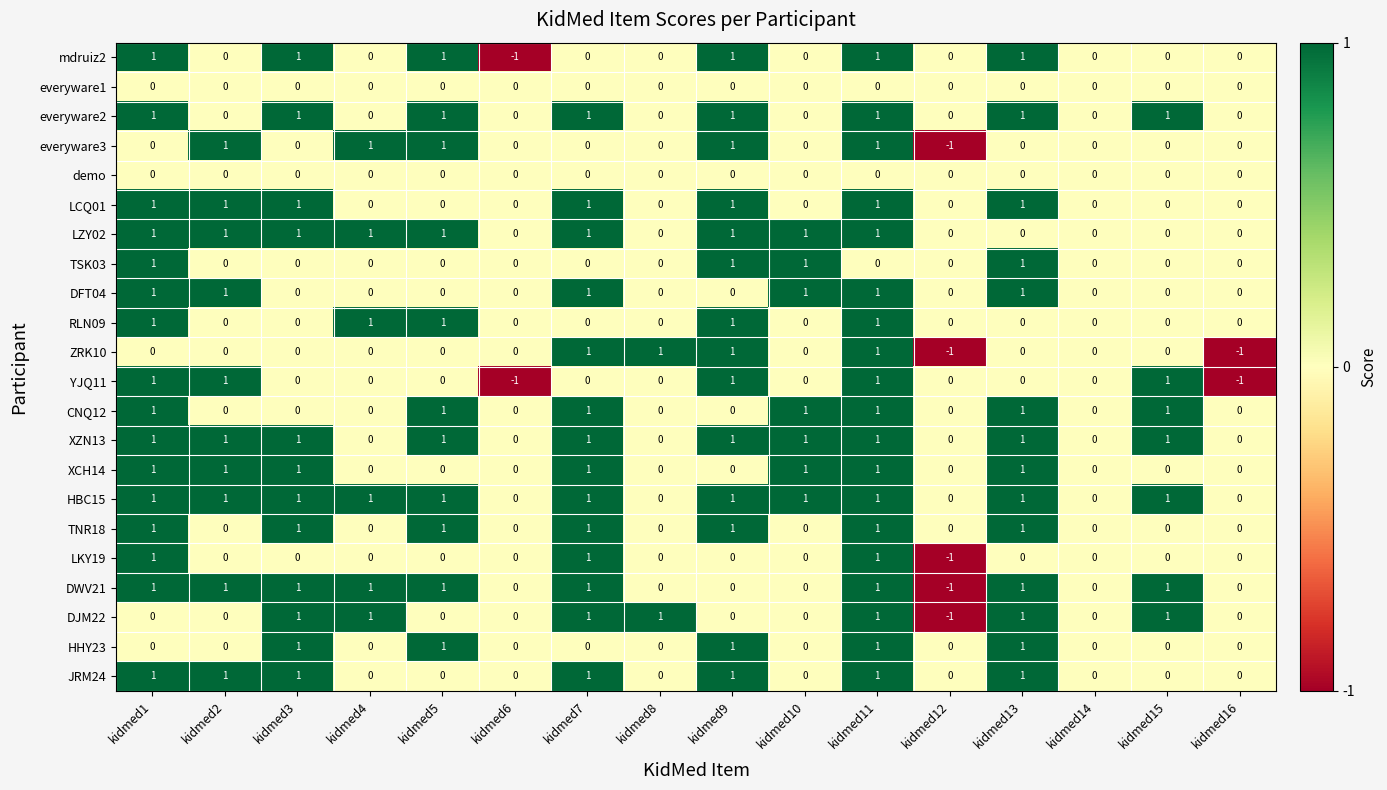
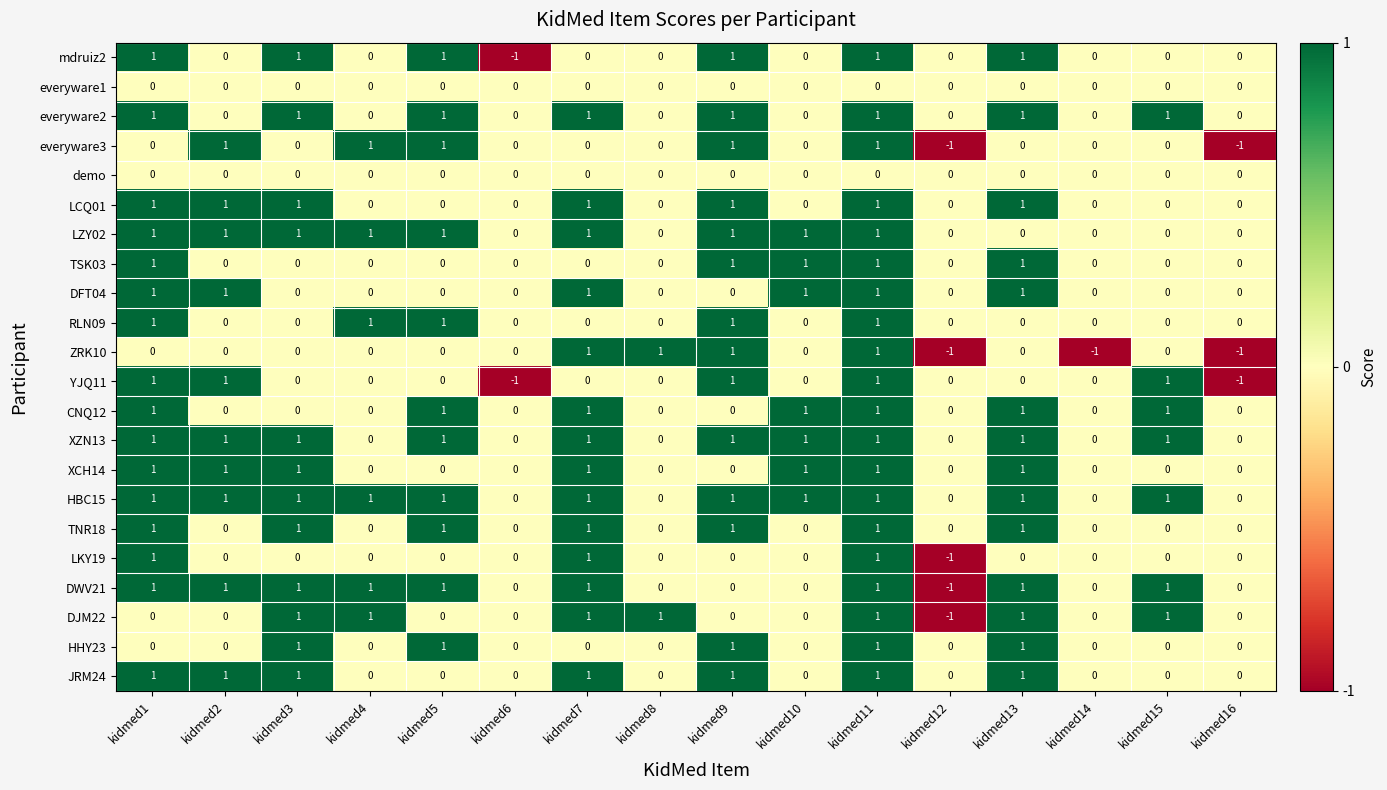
  {
    "everyware3": {
      "kidmed1": 0,
      "kidmed2": 1,
      "kidmed3": 0,
      "kidmed4": 1,
      "kidmed5": 1,
      "kidmed6": 0,
      "kidmed7": 0,
      "kidmed8": 0,
      "kidmed9": 1,
      "kidmed10": 0,
      "kidmed11": 1,
      "kidmed12": -1,
      "kidmed13": 0,
      "kidmed14": 0,
      "kidmed15": 0,
-     "kidmed16": 0
+     "kidmed16": -1
    },
    "TSK03": {
      "kidmed1": 1,
      "kidmed2": 0,
      "kidmed3": 0,
      "kidmed4": 0,
      "kidmed5": 0,
      "kidmed6": 0,
      "kidmed7": 0,
      "kidmed8": 0,
      "kidmed9": 1,
      "kidmed10": 1,
-     "kidmed11": 0,
+     "kidmed11": 1,
      "kidmed12": 0,
      "kidmed13": 1,
      "kidmed14": 0,
      "kidmed15": 0,
      "kidmed16": 0
    },
    "ZRK10": {
      "kidmed1": 0,
      "kidmed2": 0,
      "kidmed3": 0,
      "kidmed4": 0,
      "kidmed5": 0,
      "kidmed6": 0,
      "kidmed7": 1,
      "kidmed8": 1,
      "kidmed9": 1,
      "kidmed10": 0,
      "kidmed11": 1,
      "kidmed12": -1,
      "kidmed13": 0,
-     "kidmed14": 0,
+     "kidmed14": -1,
      "kidmed15": 0,
      "kidmed16": -1
    }
  }
